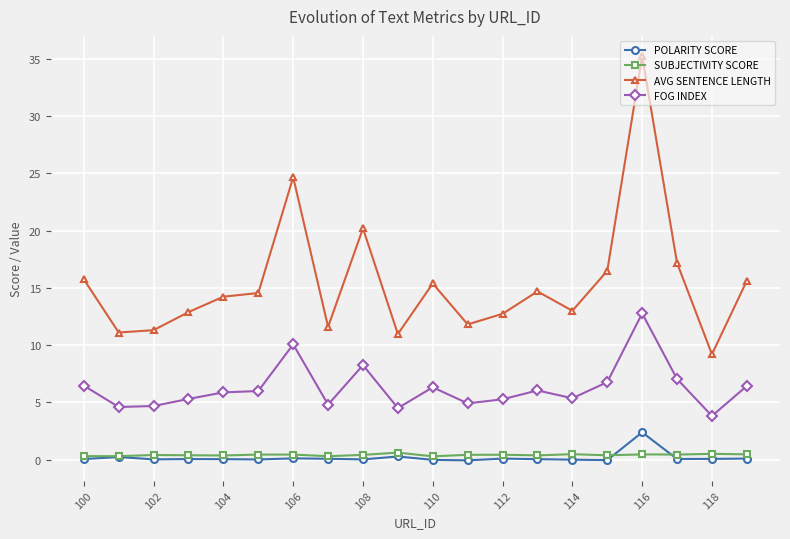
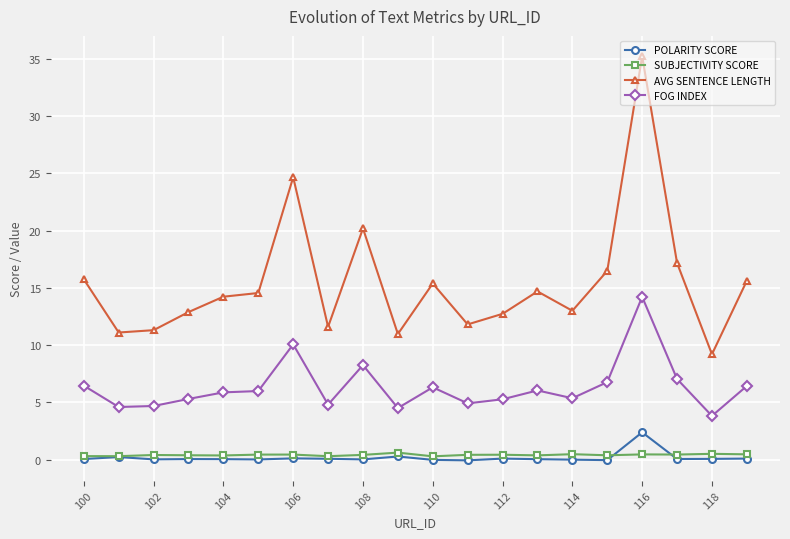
  {
    "POLARITY SCORE": {
      "100": 0.0,
      "102": 0.0,
      "104": 0.0,
      "106": 0.1,
      "108": 0.0,
      "110": 0.0,
      "112": 0.1,
      "114": 0.0,
      "116": 2.4,
      "118": 0.1
    },
    "SUBJECTIVITY SCORE": {
      "100": 0.3,
      "102": 0.4,
      "104": 0.4,
      "106": 0.4,
      "108": 0.4,
      "110": 0.3,
      "112": 0.4,
      "114": 0.5,
      "116": 0.5,
      "118": 0.5
    },
    "AVG SENTENCE LENGTH": {
      "100": 15.8,
      "102": 11.3,
      "104": 14.2,
      "106": 24.7,
      "108": 20.2,
      "110": 15.4,
      "112": 12.7,
      "114": 13.0,
      "118": 9.2
    },
    "FOG INDEX": {
      "100": 6.5,
      "102": 4.7,
      "104": 5.9,
      "106": 10.1,
      "108": 8.3,
      "110": 6.3,
      "112": 5.3,
      "114": 5.4,
-     "116": 12.8,
+     "116": 14.2,
      "118": 3.8
    }
  }
